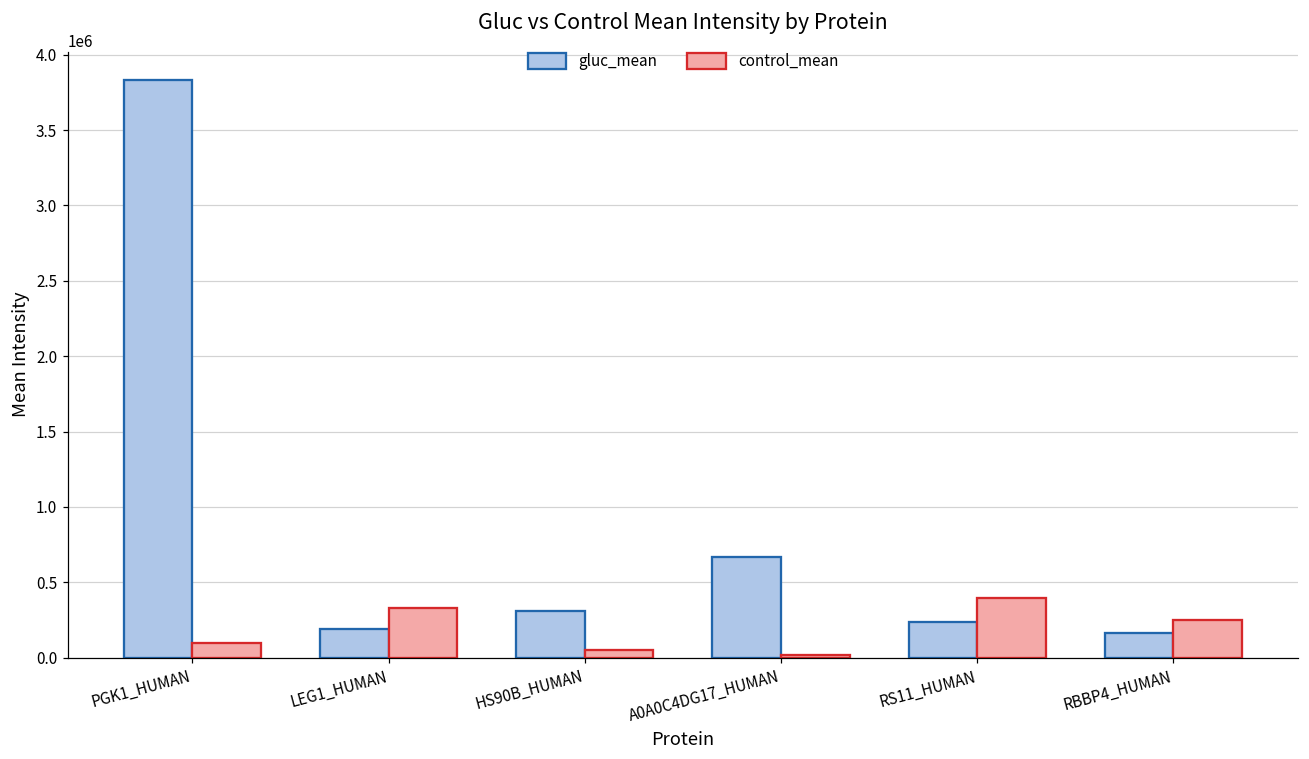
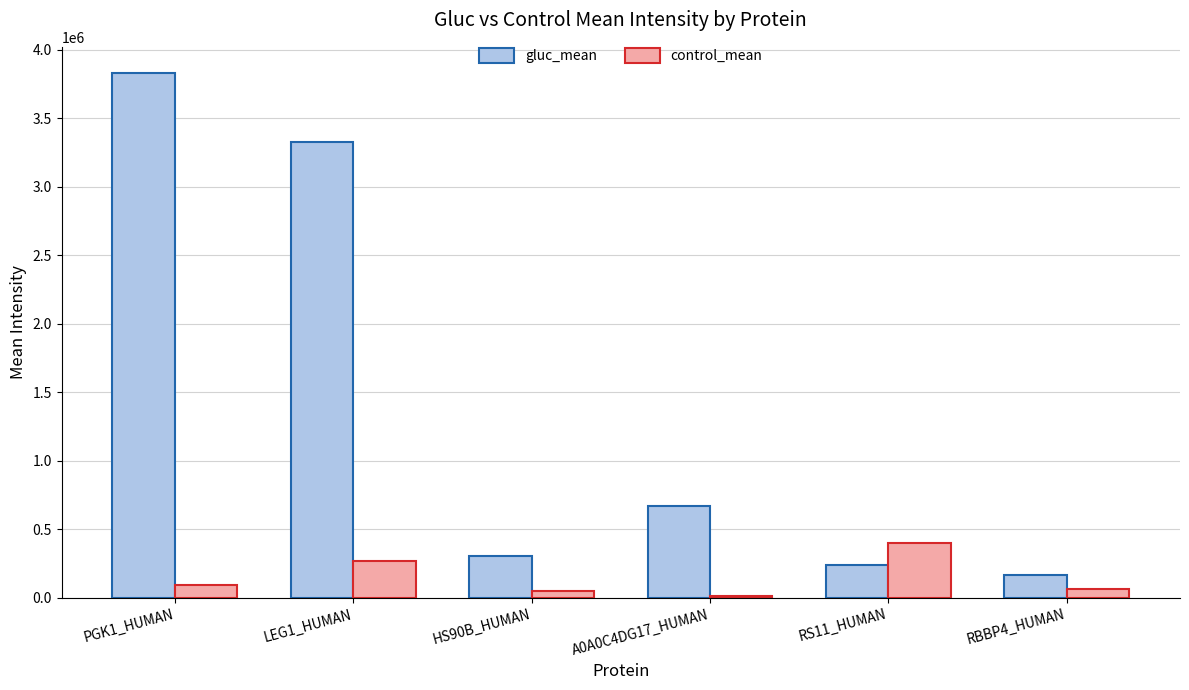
  {
    "gluc_mean": {
      "PGK1_HUMAN": 3830000,
-     "LEG1_HUMAN": 190000,
+     "LEG1_HUMAN": 3320000,
      "HS90B_HUMAN": 310000,
      "A0A0C4DG17_HUMAN": 670000,
      "RS11_HUMAN": 240000,
      "RBBP4_HUMAN": 160000
    },
    "control_mean": {
      "PGK1_HUMAN": 90000,
-     "LEG1_HUMAN": 330000,
+     "LEG1_HUMAN": 270000,
      "HS90B_HUMAN": 50000,
      "RS11_HUMAN": 400000,
-     "RBBP4_HUMAN": 250000
+     "RBBP4_HUMAN": 60000
    }
  }
